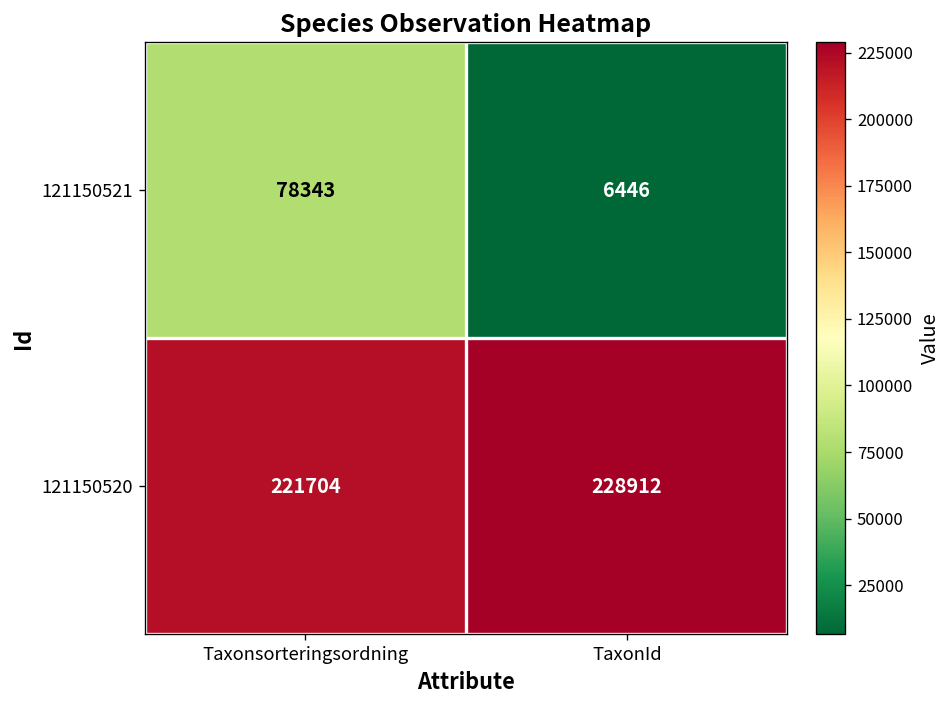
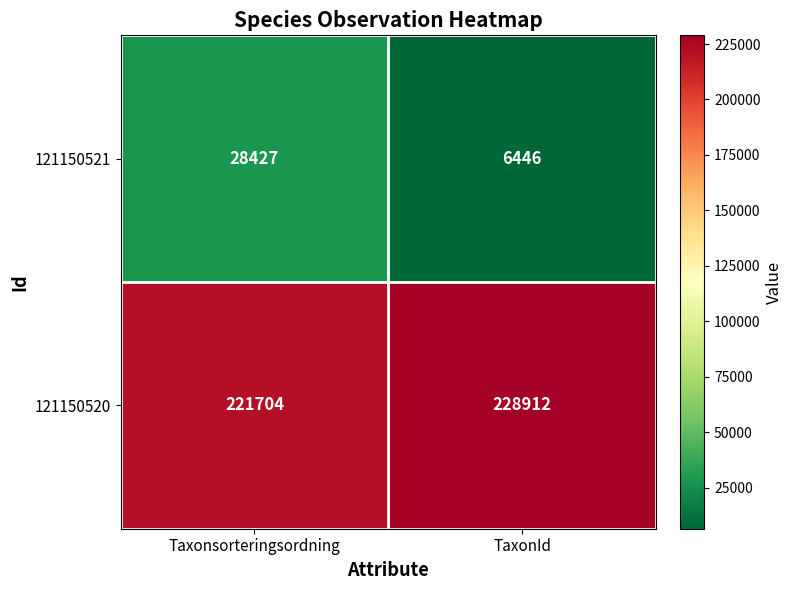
  {
    "121150521": {
-     "Taxonsorteringsordning": 78343,
+     "Taxonsorteringsordning": 28427,
      "TaxonId": 6446
    },
    "121150520": {
      "Taxonsorteringsordning": 221704,
      "TaxonId": 228912
    }
  }
